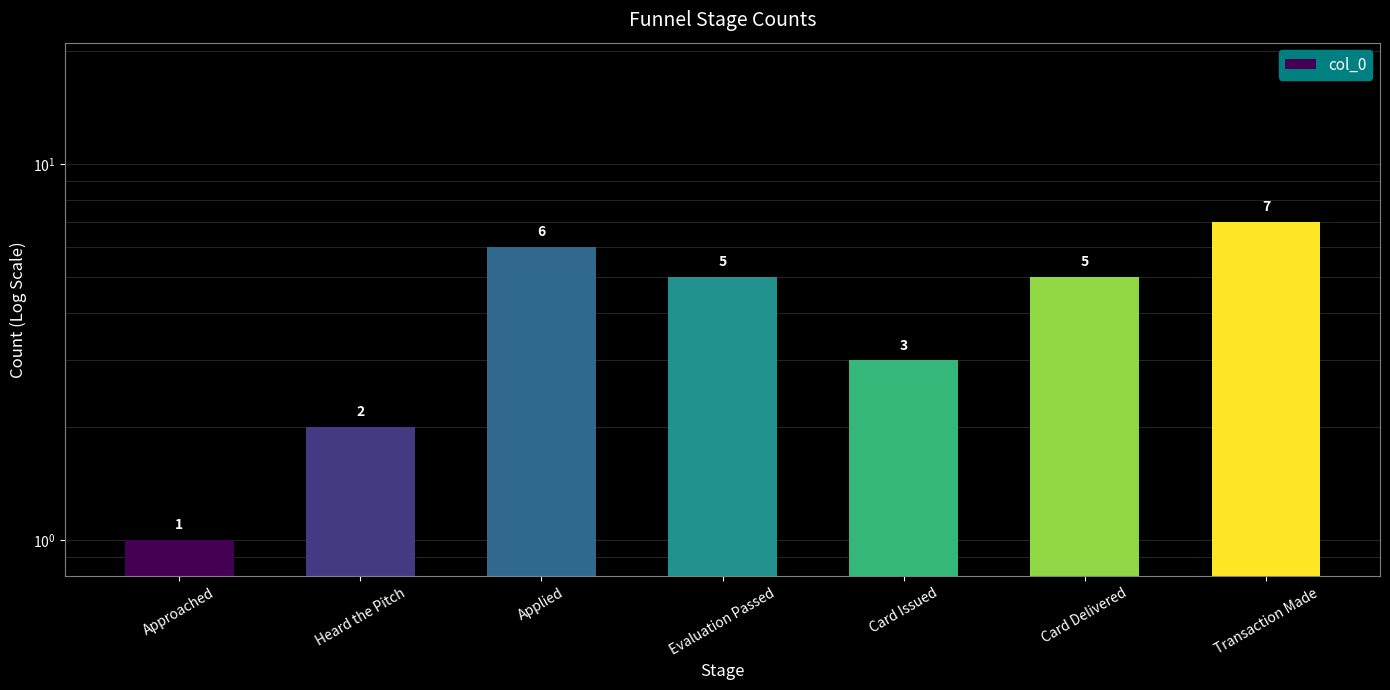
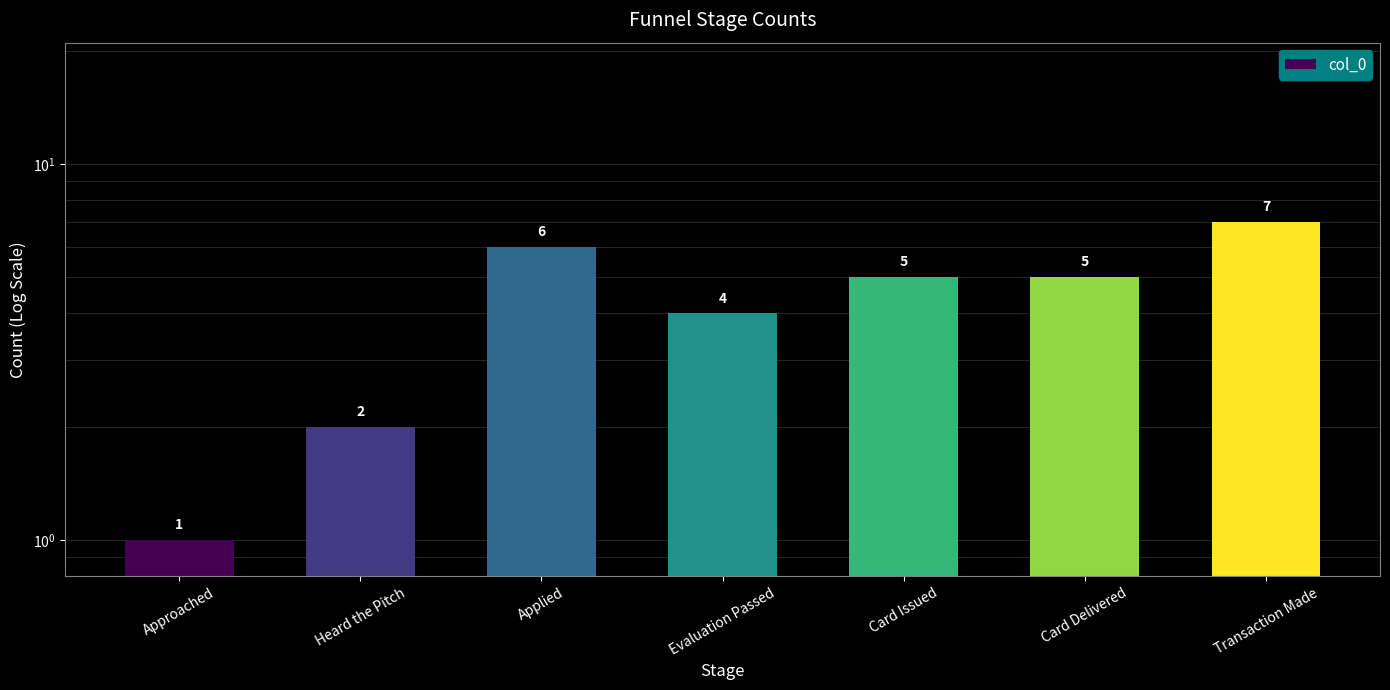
  {
    "Approached": 1,
    "Heard the Pitch": 2,
    "Applied": 6,
-   "Evaluation Passed": 5,
-   "Card Issued": 3,
+   "Evaluation Passed": 4,
+   "Card Issued": 5,
    "Card Delivered": 5,
    "Transaction Made": 7
  }
